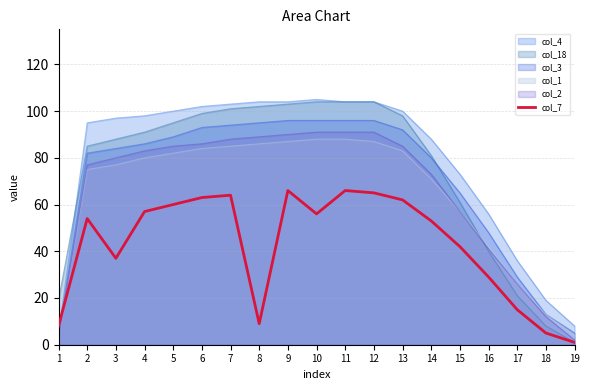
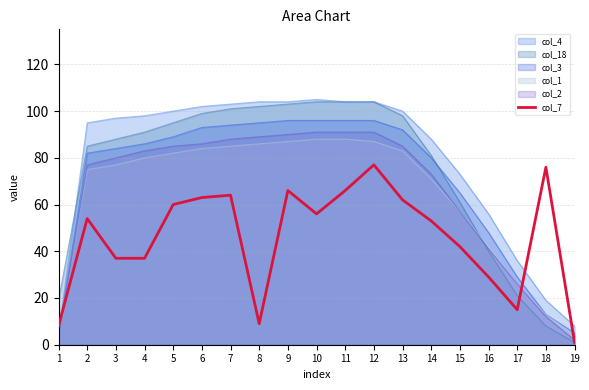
  {
    "col_7": {
      "1": 8,
      "2": 54,
      "3": 37,
-     "4": 57,
+     "4": 37,
      "5": 60,
      "6": 63,
      "7": 64,
      "8": 9,
      "9": 66,
      "10": 56,
      "11": 66,
-     "12": 65,
+     "12": 77,
      "13": 62,
      "14": 53,
      "15": 42,
      "16": 29,
      "17": 15,
-     "18": 5
+     "18": 76
    }
  }
